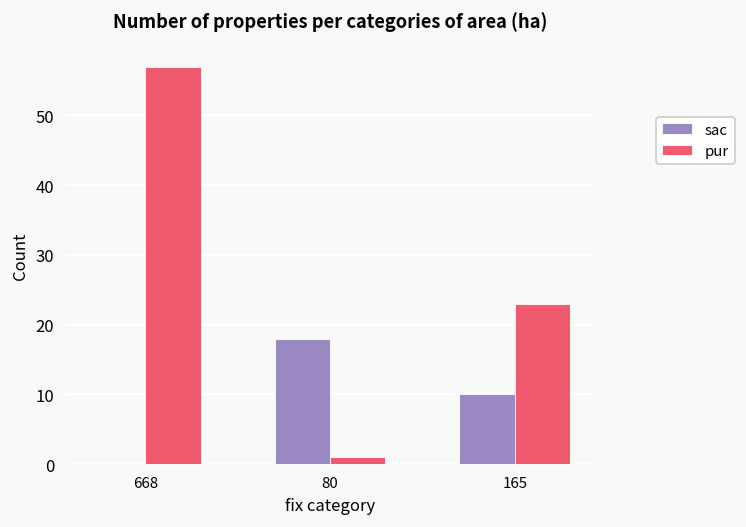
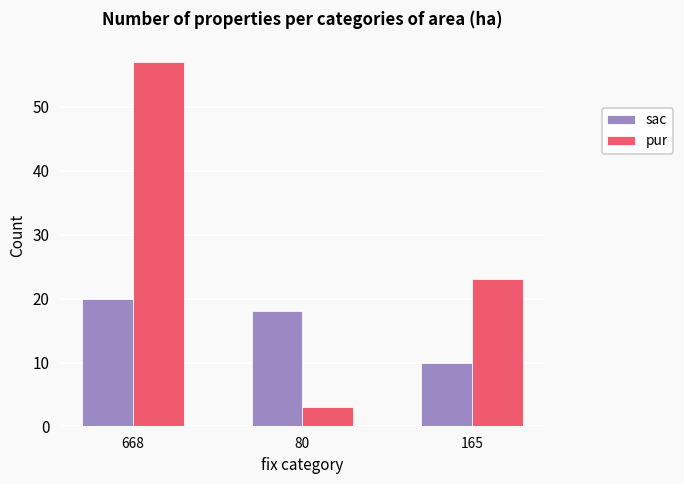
  {
    "sac": {
-     "668": 0,
+     "668": 20,
      "80": 18,
      "165": 10
    },
    "pur": {
      "668": 57,
-     "80": 1,
+     "80": 3,
      "165": 23
    }
  }
